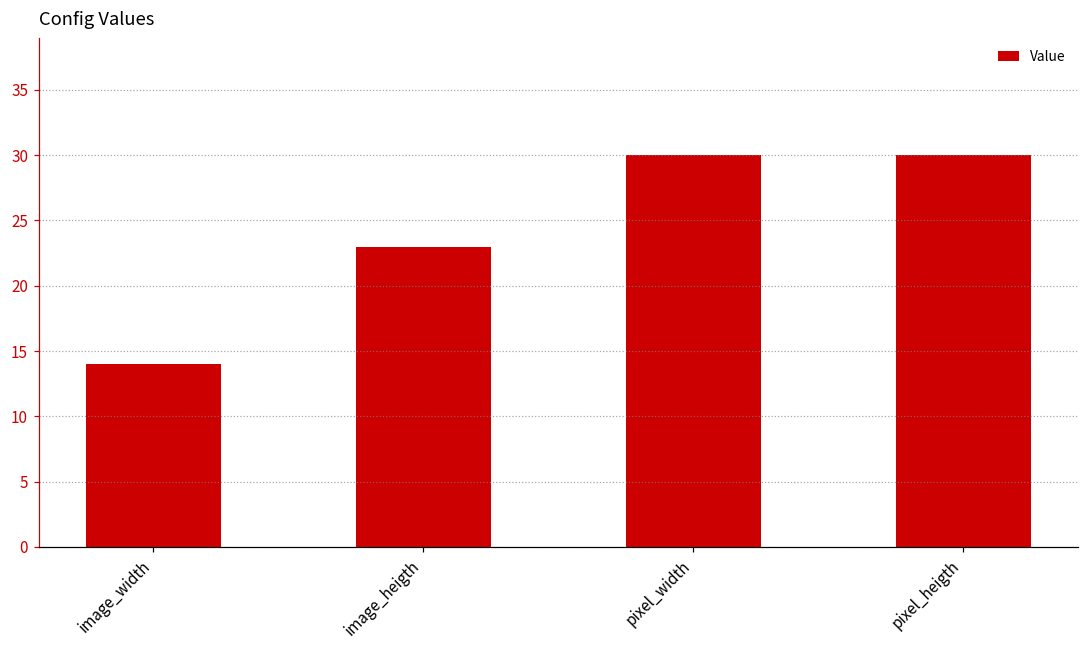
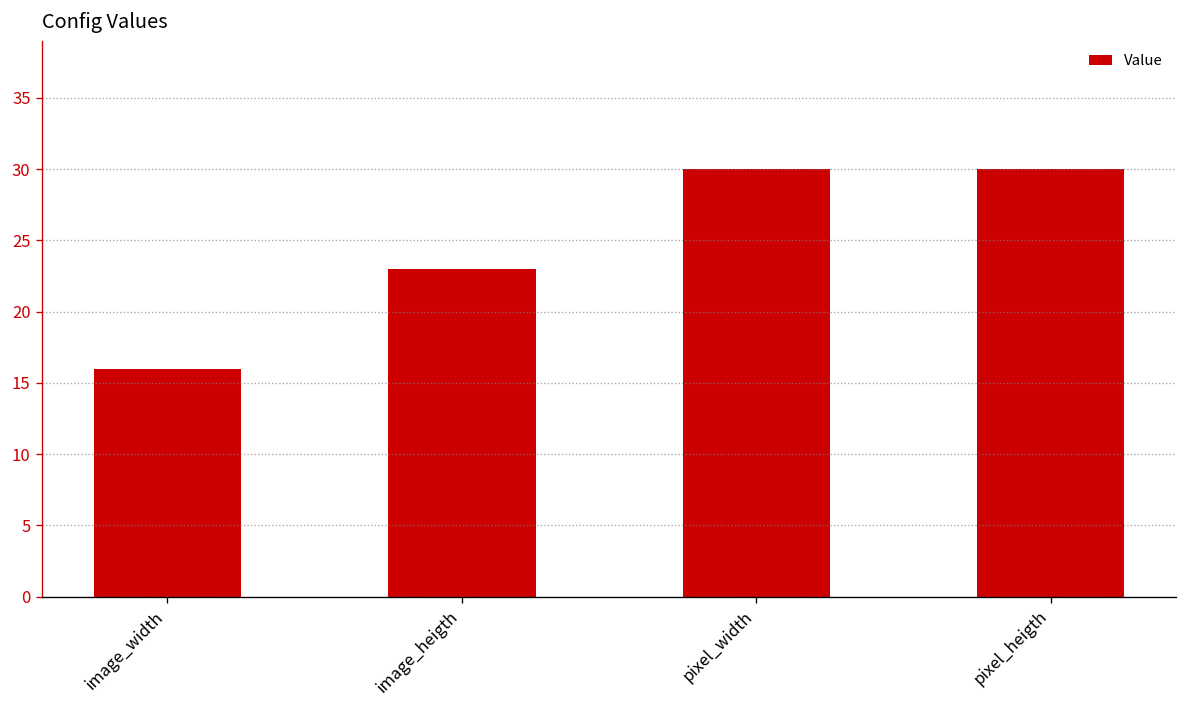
  {
-   "image_width": 14,
+   "image_width": 16,
    "image_heigth": 23,
    "pixel_width": 30,
    "pixel_heigth": 30
  }
